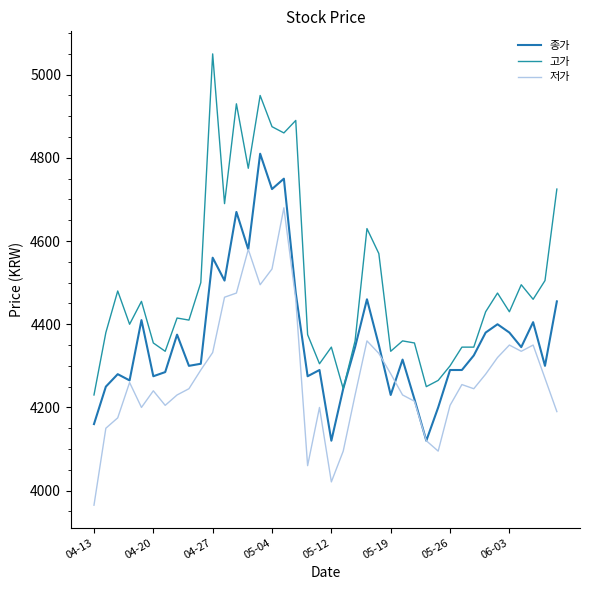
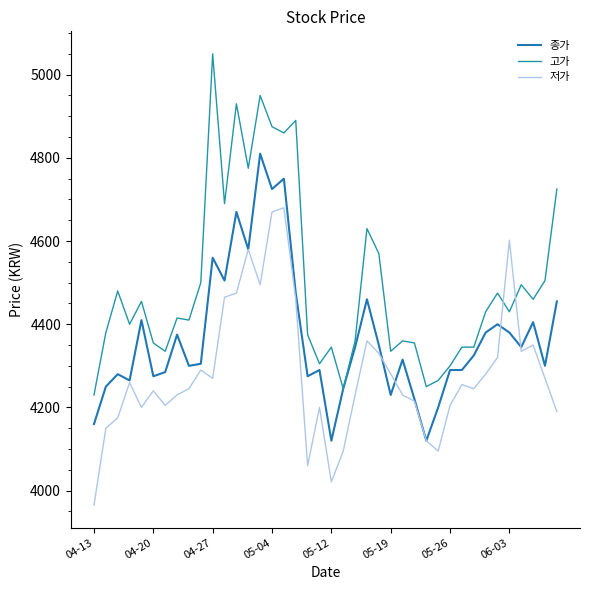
  {
    "저가": {
      "04-13": 3970,
      "04-20": 4240,
-     "04-27": 4330,
-     "05-04": 4530,
+     "04-27": 4270,
+     "05-04": 4670,
      "05-12": 4020,
      "05-19": 4280,
      "05-26": 4210,
-     "06-03": 4350
+     "06-03": 4600
    }
  }
